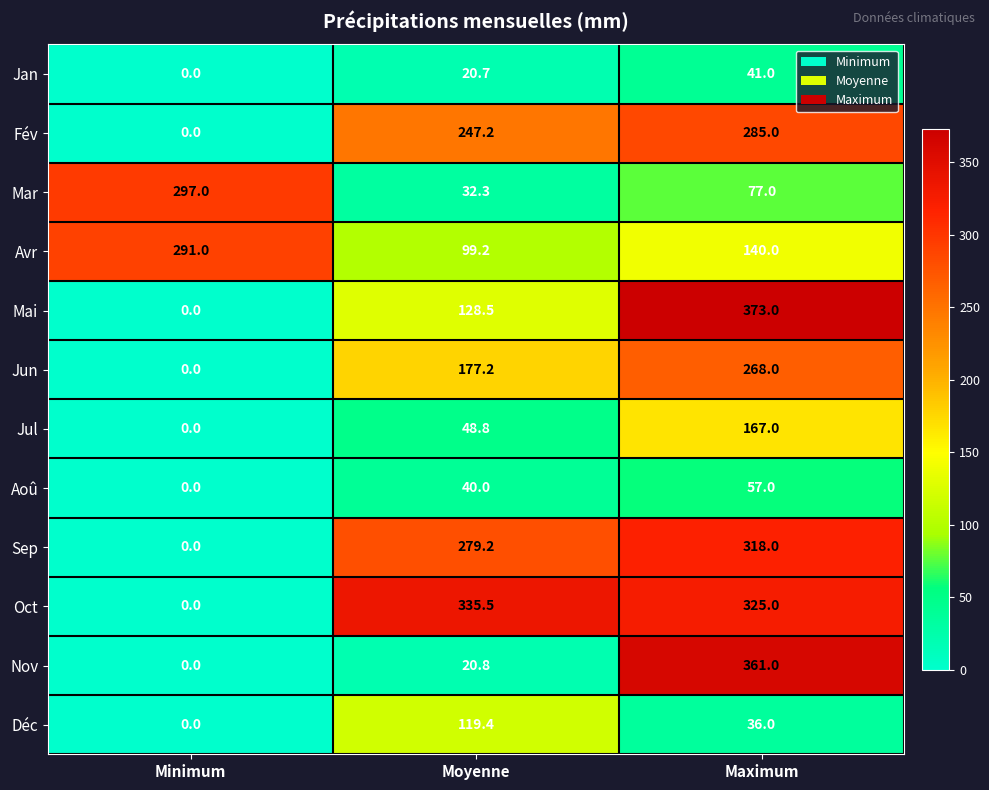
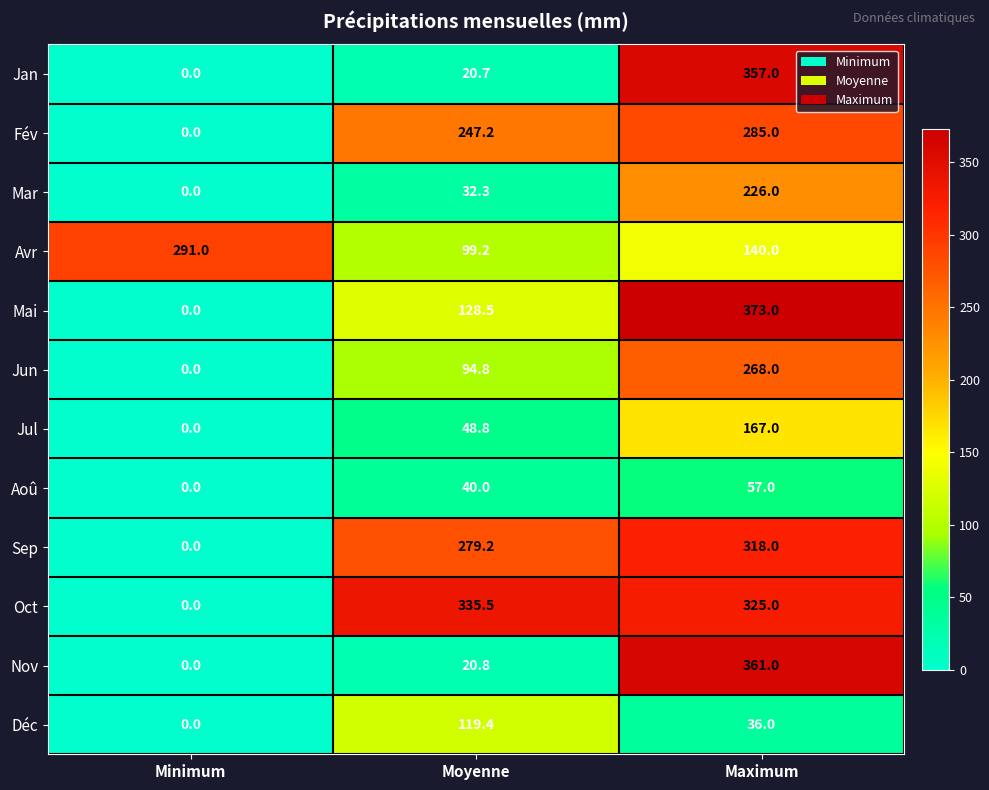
  {
    "Jan": {
      "Minimum": 0.0,
      "Moyenne": 20.7,
-     "Maximum": 41.0
+     "Maximum": 357.0
    },
    "Fév": {
      "Minimum": 0.0,
      "Moyenne": 247.2,
      "Maximum": 285.0
    },
    "Mar": {
-     "Minimum": 297.0,
+     "Minimum": 0.0,
      "Moyenne": 32.3,
-     "Maximum": 77.0
+     "Maximum": 226.0
    },
    "Avr": {
      "Minimum": 291.0,
      "Moyenne": 99.2,
      "Maximum": 140.0
    },
    "Mai": {
      "Minimum": 0.0,
      "Moyenne": 128.5,
      "Maximum": 373.0
    },
    "Jun": {
      "Minimum": 0.0,
-     "Moyenne": 177.2,
+     "Moyenne": 94.8,
      "Maximum": 268.0
    },
    "Jul": {
      "Minimum": 0.0,
      "Moyenne": 48.8,
      "Maximum": 167.0
    },
    "Aoû": {
      "Minimum": 0.0,
      "Moyenne": 40.0,
      "Maximum": 57.0
    },
    "Sep": {
      "Minimum": 0.0,
      "Moyenne": 279.2,
      "Maximum": 318.0
    },
    "Oct": {
      "Minimum": 0.0,
      "Moyenne": 335.5,
      "Maximum": 325.0
    },
    "Nov": {
      "Minimum": 0.0,
      "Moyenne": 20.8,
      "Maximum": 361.0
    },
    "Déc": {
      "Minimum": 0.0,
      "Moyenne": 119.4,
      "Maximum": 36.0
    }
  }
